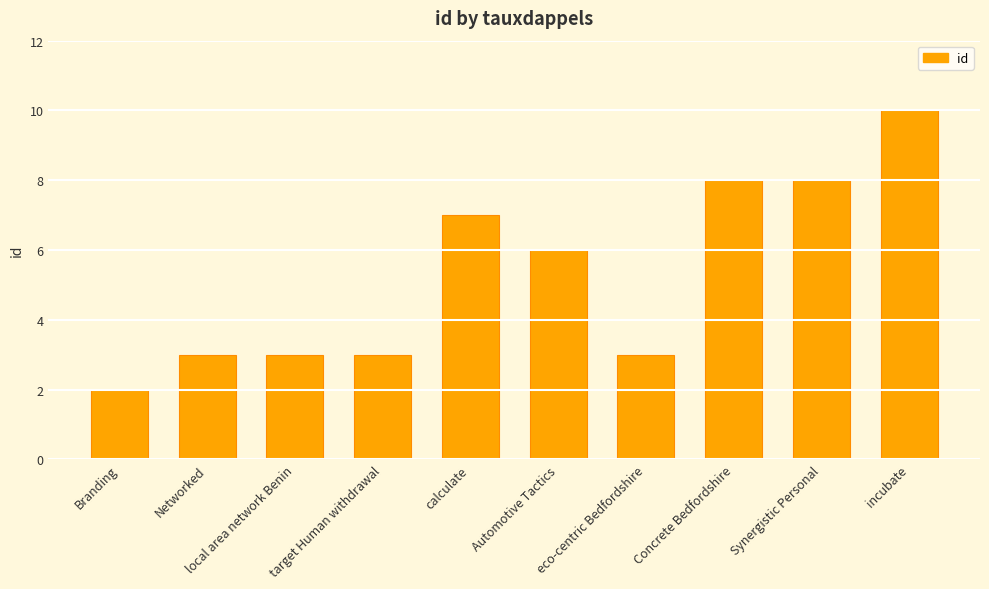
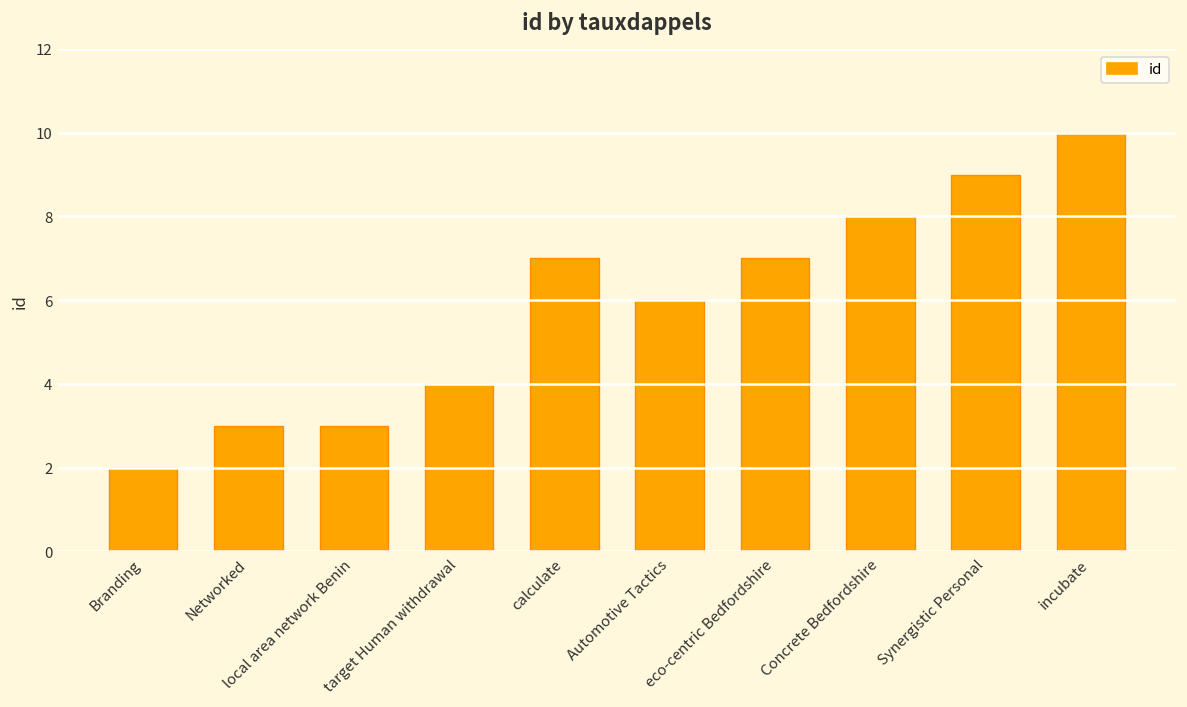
  {
    "Branding": 2,
    "Networked": 3,
    "local area network Benin": 3,
-   "target Human withdrawal": 3,
+   "target Human withdrawal": 4,
    "calculate": 7,
    "Automotive Tactics": 6,
-   "eco-centric Bedfordshire": 3,
+   "eco-centric Bedfordshire": 7,
    "Concrete Bedfordshire": 8,
-   "Synergistic Personal": 8,
+   "Synergistic Personal": 9,
    "incubate": 10
  }
